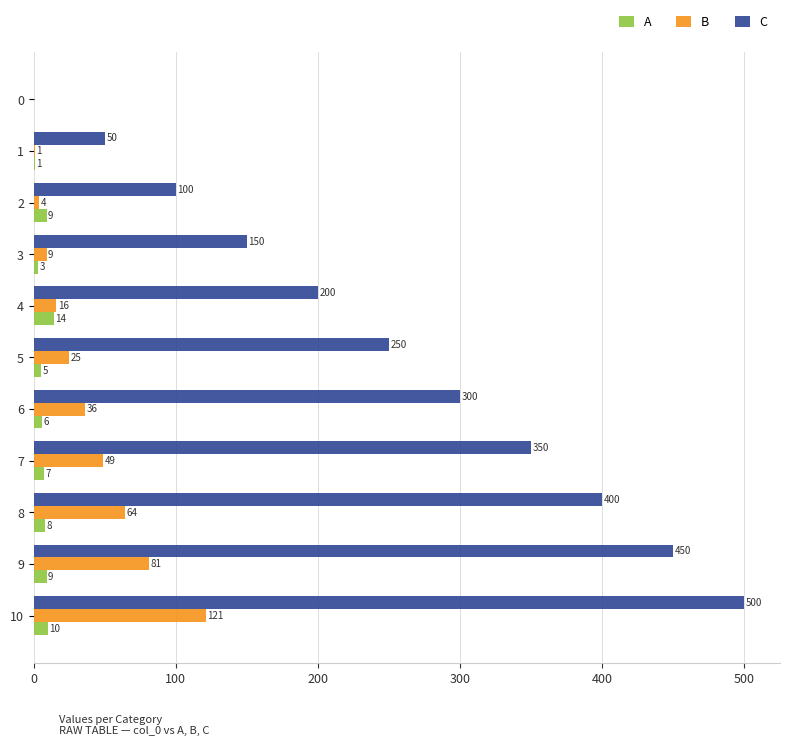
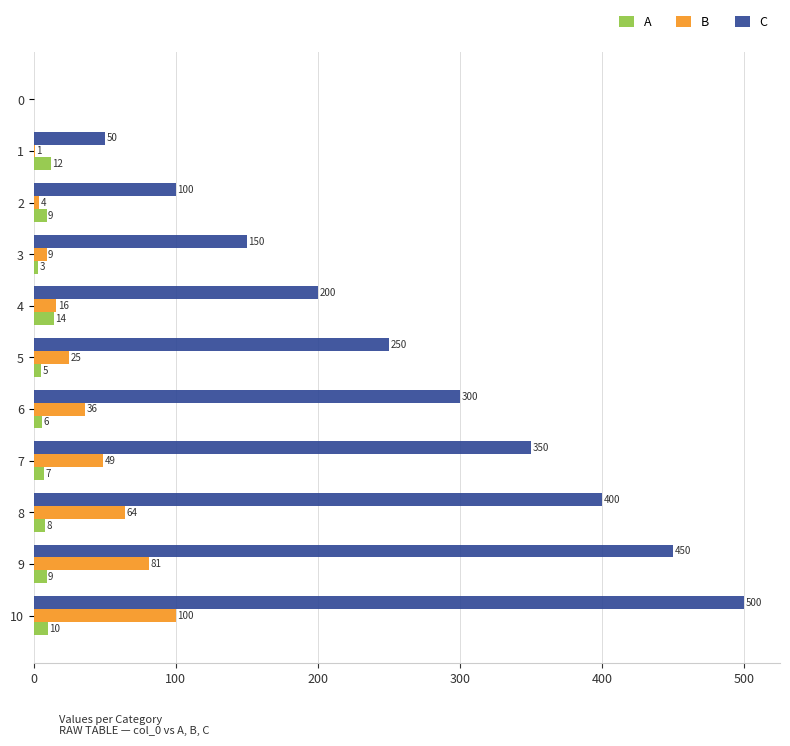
  {
    "A": {
-     "1": 1,
+     "1": 12,
      "2": 9,
      "3": 3,
      "4": 14,
      "5": 5,
      "6": 6,
      "7": 7,
      "8": 8,
      "9": 9,
      "10": 10
    },
    "B": {
      "1": 1,
      "2": 4,
      "3": 9,
      "4": 16,
      "5": 25,
      "6": 36,
      "7": 49,
      "8": 64,
      "9": 81,
-     "10": 121
+     "10": 100
    },
    "C": {
      "1": 50,
      "2": 100,
      "3": 150,
      "4": 200,
      "5": 250,
      "6": 300,
      "7": 350,
      "8": 400,
      "9": 450,
      "10": 500
    }
  }
